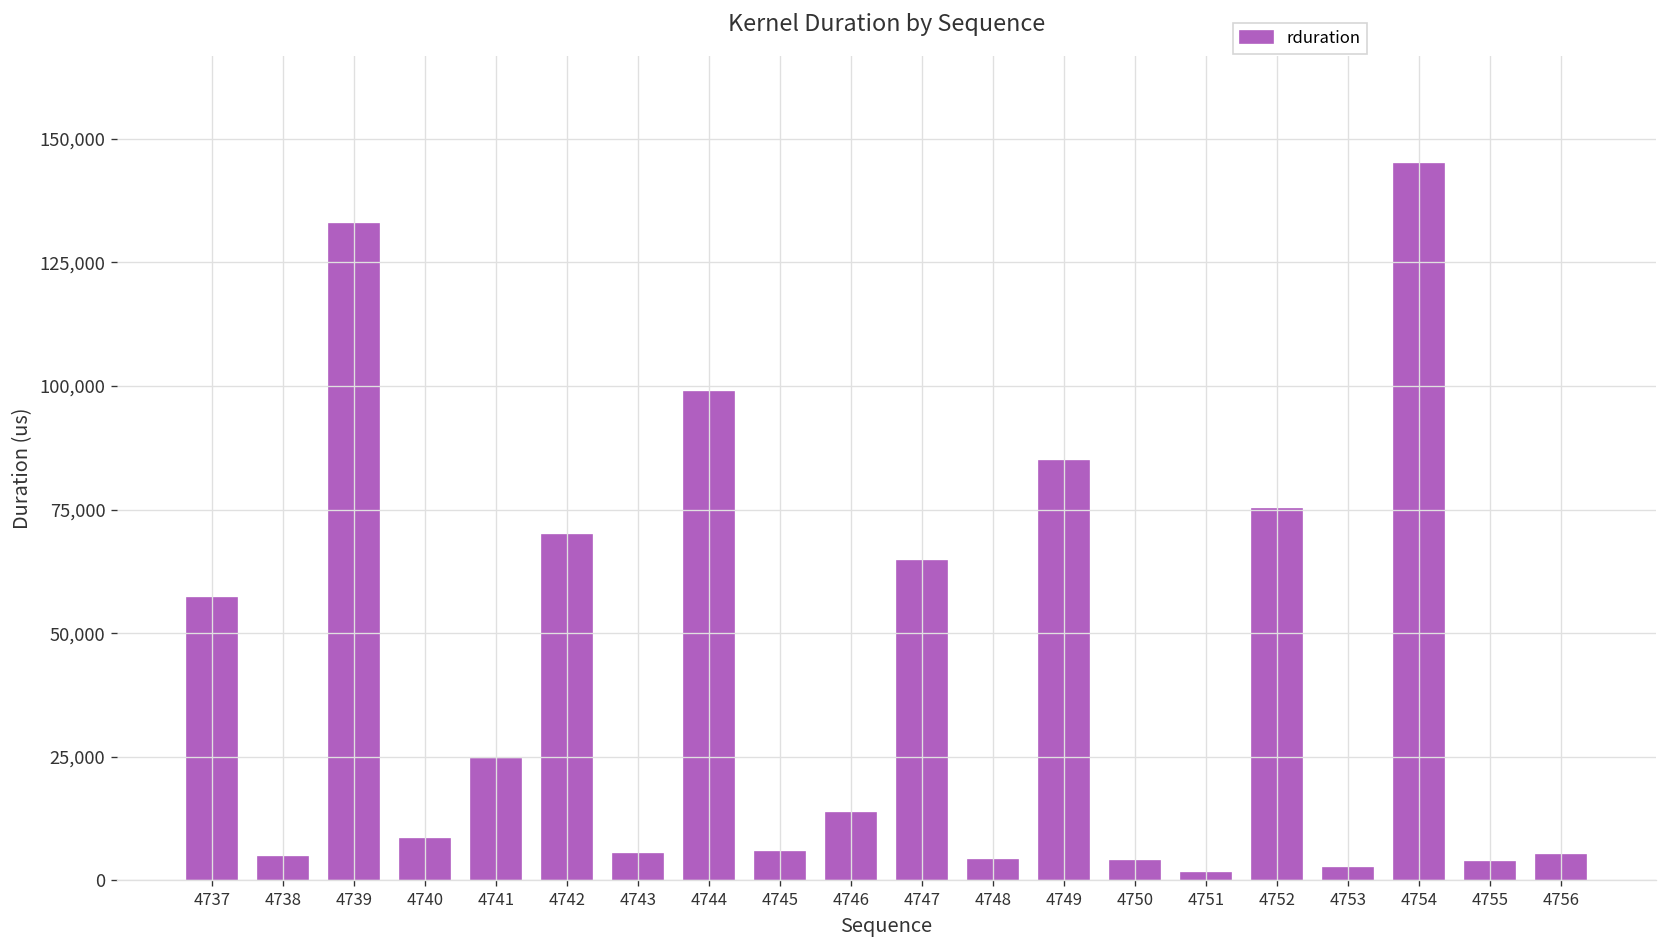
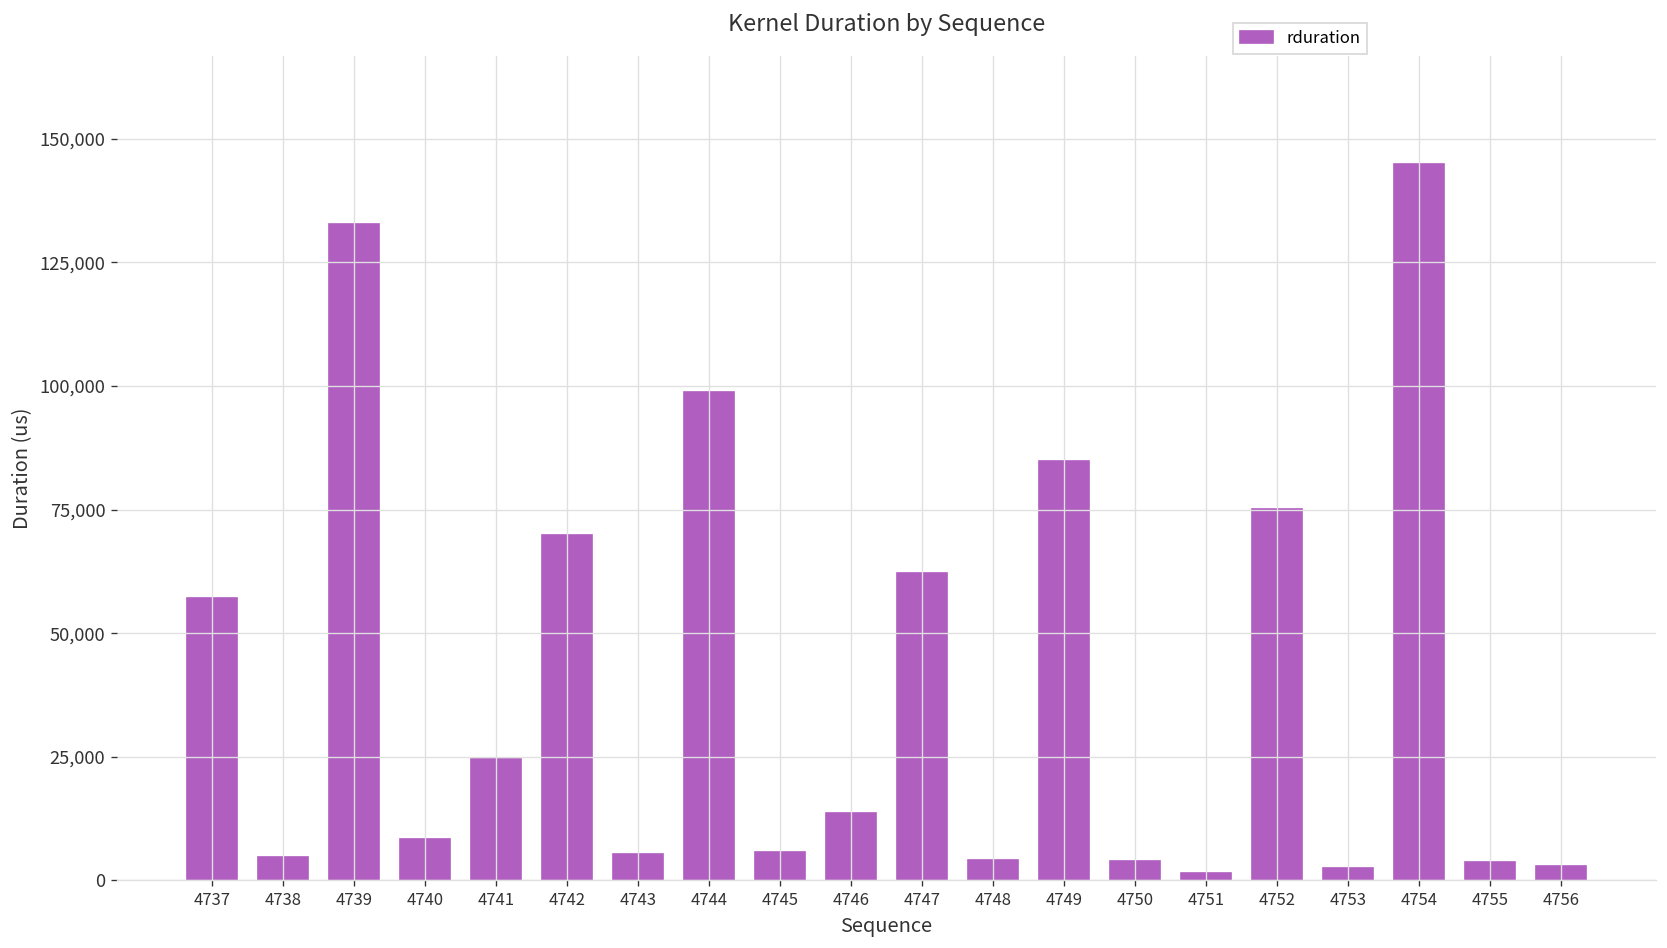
  {
    "4737": "57,000",
    "4738": "5,000",
    "4739": "133,000",
    "4740": "8,000",
    "4741": "25,000",
    "4742": "70,000",
    "4743": "5,000",
    "4744": "99,000",
    "4745": "6,000",
    "4746": "14,000",
-   "4747": "65,000",
+   "4747": "62,000",
    "4748": "4,000",
    "4749": "85,000",
    "4750": "4,000",
    "4751": "2,000",
    "4752": "75,000",
    "4753": "2,000",
    "4754": "145,000",
    "4755": "4,000",
-   "4756": "5,000"
+   "4756": "3,000"
  }
